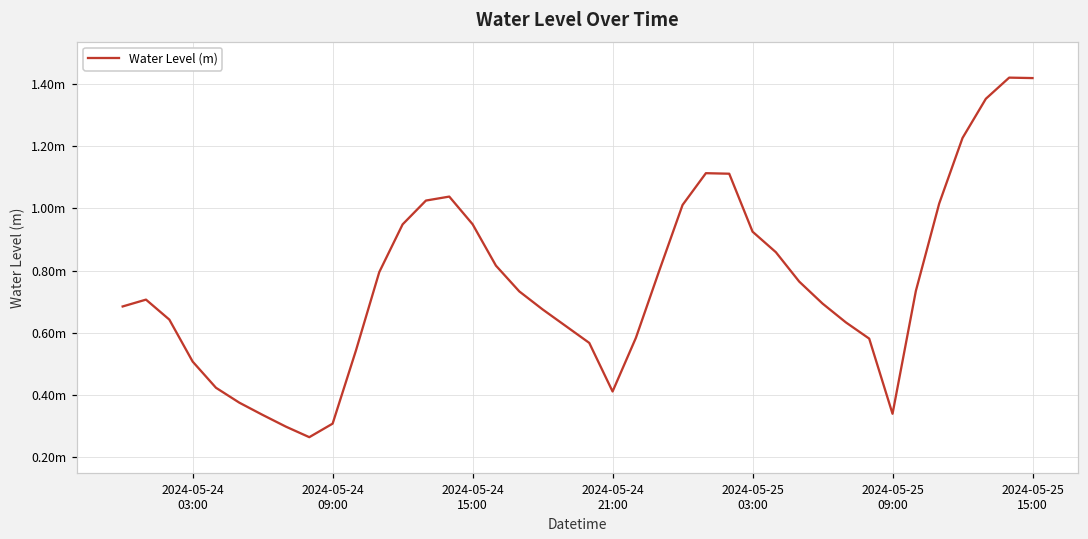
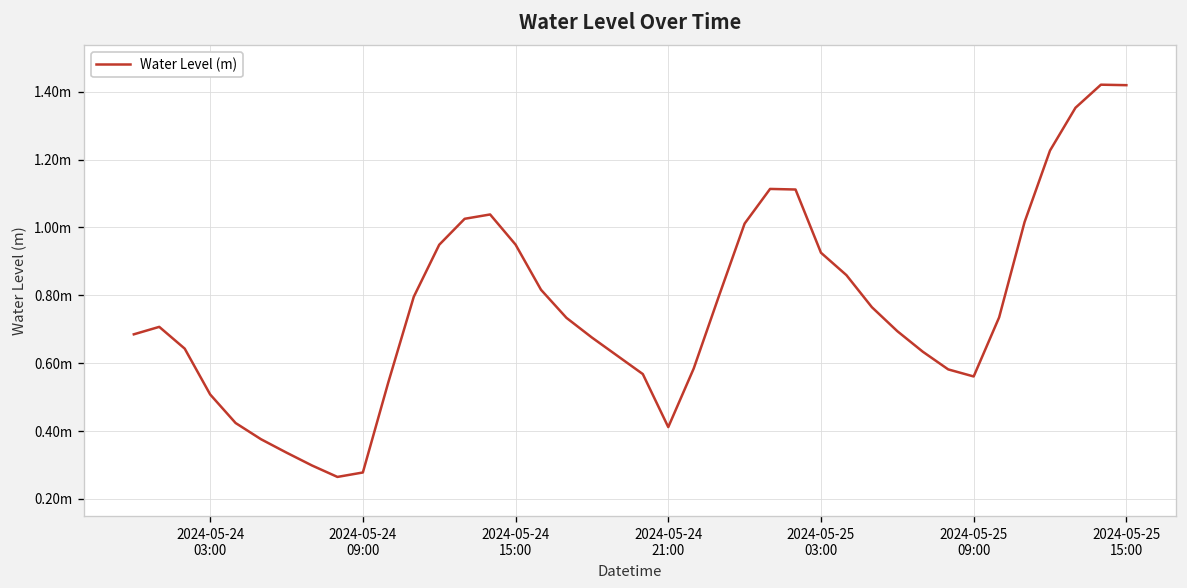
  {
    "2024-05-24 03:00": "0.51m",
-   "2024-05-24 09:00": "0.31m",
+   "2024-05-24 09:00": "0.28m",
    "2024-05-24 15:00": "0.95m",
    "2024-05-24 21:00": "0.41m",
    "2024-05-25 03:00": "0.93m",
-   "2024-05-25 09:00": "0.34m",
+   "2024-05-25 09:00": "0.56m",
    "2024-05-25 15:00": "1.42m"
  }
